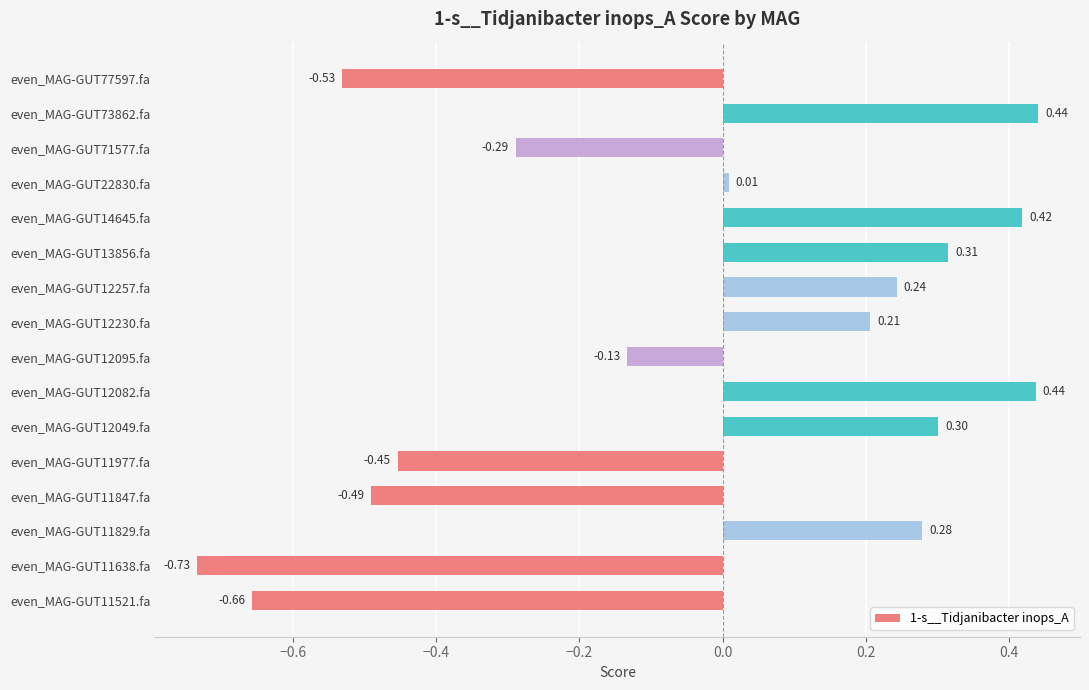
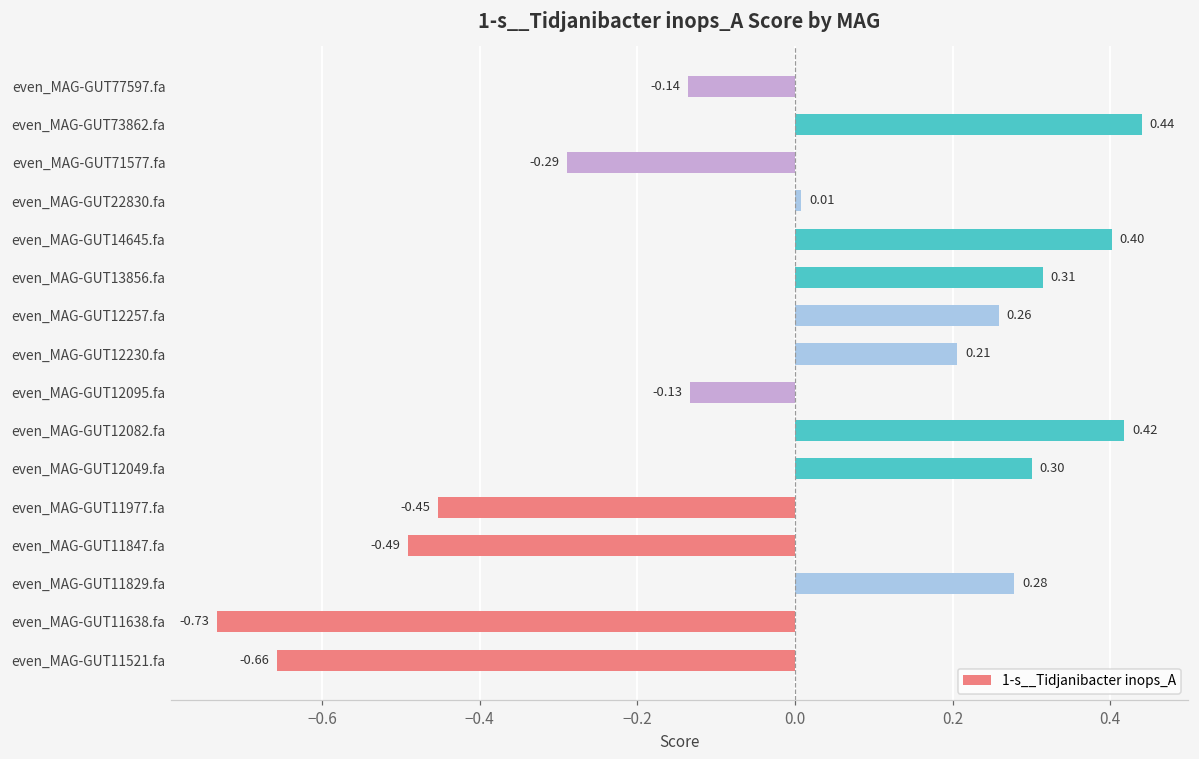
  {
-   "even_MAG-GUT77597.fa": -0.53,
+   "even_MAG-GUT77597.fa": -0.14,
    "even_MAG-GUT73862.fa": 0.44,
    "even_MAG-GUT71577.fa": -0.29,
    "even_MAG-GUT22830.fa": 0.01,
-   "even_MAG-GUT14645.fa": 0.42,
+   "even_MAG-GUT14645.fa": 0.40,
    "even_MAG-GUT13856.fa": 0.31,
-   "even_MAG-GUT12257.fa": 0.24,
+   "even_MAG-GUT12257.fa": 0.26,
    "even_MAG-GUT12230.fa": 0.21,
    "even_MAG-GUT12095.fa": -0.13,
-   "even_MAG-GUT12082.fa": 0.44,
+   "even_MAG-GUT12082.fa": 0.42,
    "even_MAG-GUT12049.fa": 0.30,
    "even_MAG-GUT11977.fa": -0.45,
    "even_MAG-GUT11847.fa": -0.49,
    "even_MAG-GUT11829.fa": 0.28,
    "even_MAG-GUT11638.fa": -0.73,
    "even_MAG-GUT11521.fa": -0.66
  }
